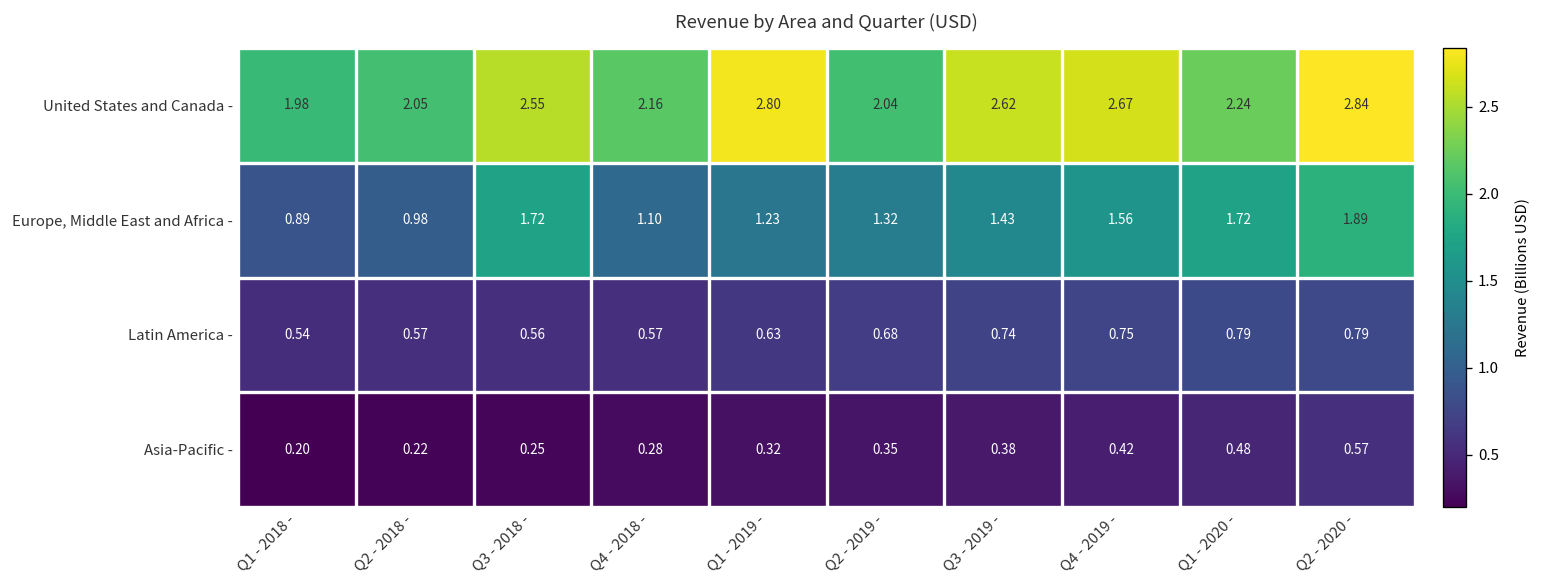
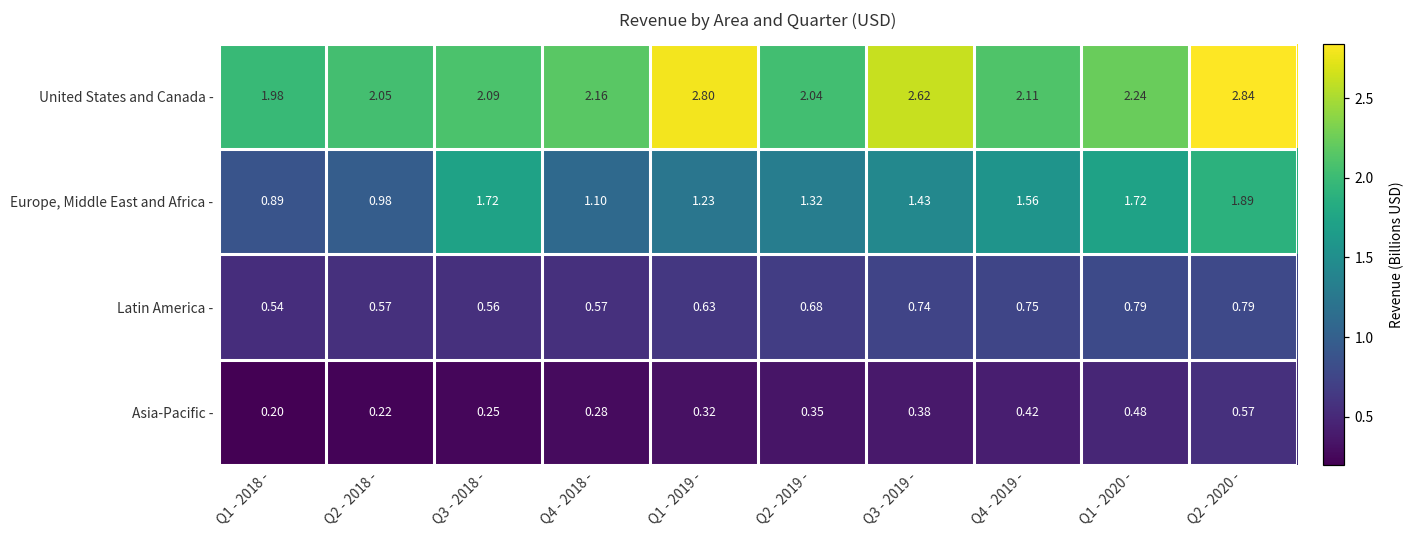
  {
    "United States and Canada -": {
      "Q1 - 2018 -": 1.98,
      "Q2 - 2018 -": 2.05,
-     "Q3 - 2018 -": 2.55,
+     "Q3 - 2018 -": 2.09,
      "Q4 - 2018 -": 2.16,
      "Q1 - 2019 -": 2.80,
      "Q2 - 2019 -": 2.04,
      "Q3 - 2019 -": 2.62,
-     "Q4 - 2019 -": 2.67,
+     "Q4 - 2019 -": 2.11,
      "Q1 - 2020 -": 2.24,
      "Q2 - 2020 -": 2.84
    },
    "Europe, Middle East and Africa -": {
      "Q1 - 2018 -": 0.89,
      "Q2 - 2018 -": 0.98,
      "Q3 - 2018 -": 1.72,
      "Q4 - 2018 -": 1.10,
      "Q1 - 2019 -": 1.23,
      "Q2 - 2019 -": 1.32,
      "Q3 - 2019 -": 1.43,
      "Q4 - 2019 -": 1.56,
      "Q1 - 2020 -": 1.72,
      "Q2 - 2020 -": 1.89
    },
    "Latin America -": {
      "Q1 - 2018 -": 0.54,
      "Q2 - 2018 -": 0.57,
      "Q3 - 2018 -": 0.56,
      "Q4 - 2018 -": 0.57,
      "Q1 - 2019 -": 0.63,
      "Q2 - 2019 -": 0.68,
      "Q3 - 2019 -": 0.74,
      "Q4 - 2019 -": 0.75,
      "Q1 - 2020 -": 0.79,
      "Q2 - 2020 -": 0.79
    },
    "Asia-Pacific -": {
      "Q1 - 2018 -": 0.20,
      "Q2 - 2018 -": 0.22,
      "Q3 - 2018 -": 0.25,
      "Q4 - 2018 -": 0.28,
      "Q1 - 2019 -": 0.32,
      "Q2 - 2019 -": 0.35,
      "Q3 - 2019 -": 0.38,
      "Q4 - 2019 -": 0.42,
      "Q1 - 2020 -": 0.48,
      "Q2 - 2020 -": 0.57
    }
  }
